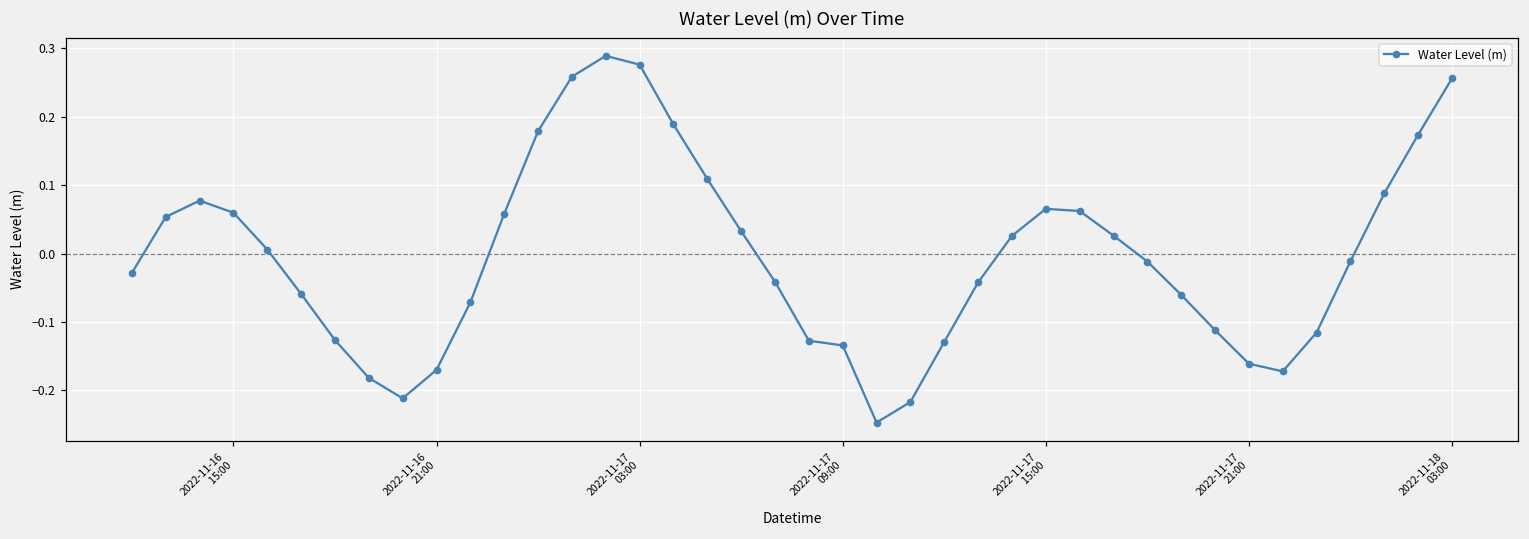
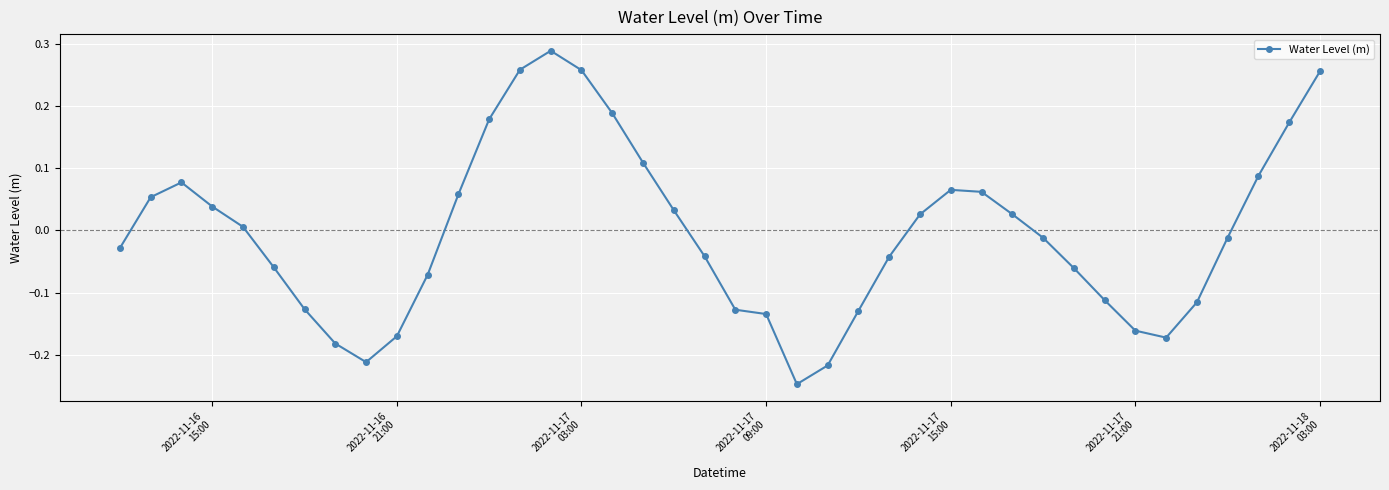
  {
-   "2022-11-16 15:00": 0.06,
+   "2022-11-16 15:00": 0.04,
    "2022-11-16 21:00": -0.17,
-   "2022-11-17 03:00": 0.28,
+   "2022-11-17 03:00": 0.26,
    "2022-11-17 09:00": -0.13,
    "2022-11-17 15:00": 0.07,
    "2022-11-17 21:00": -0.16,
    "2022-11-18 03:00": 0.26
  }
